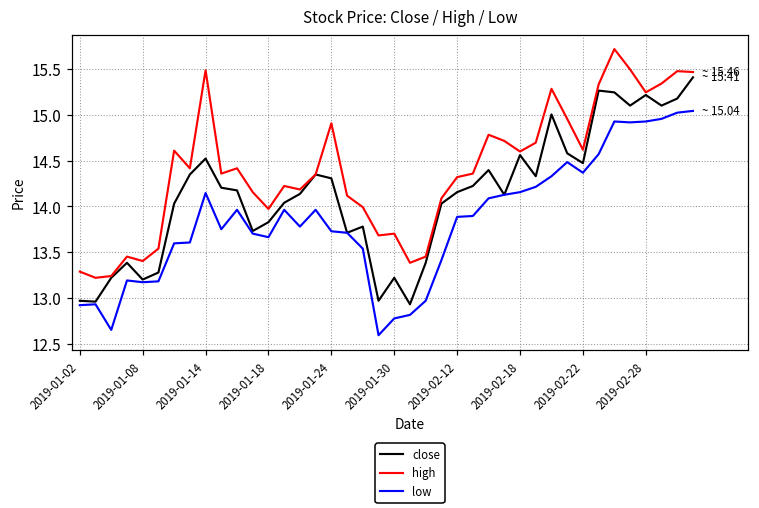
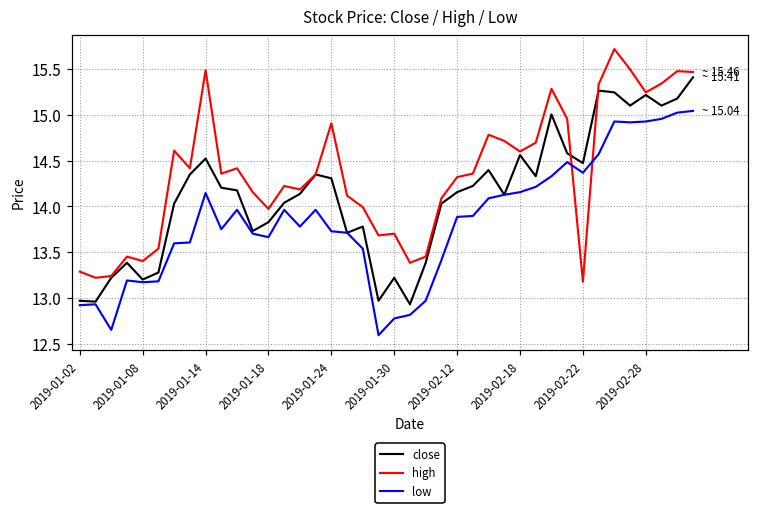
  {
    "close": {
      "2019-01-02": 13.0,
      "2019-01-14": 14.5,
      "2019-01-18": 13.8,
      "2019-01-24": 14.3,
      "2019-01-30": 13.2,
      "2019-02-12": 14.2,
      "2019-02-18": 14.6,
      "2019-02-22": 14.5
    },
    "high": {
      "2019-01-02": 13.3,
      "2019-01-08": 13.4,
      "2019-01-14": 15.5,
      "2019-01-18": 14.0,
      "2019-01-24": 14.9,
      "2019-01-30": 13.7,
      "2019-02-12": 14.3,
      "2019-02-18": 14.6,
-     "2019-02-22": 14.6
+     "2019-02-22": 13.2
    },
    "low": {
      "2019-01-02": 12.9,
      "2019-01-14": 14.1,
      "2019-01-18": 13.7,
      "2019-01-24": 13.7,
      "2019-01-30": 12.8,
      "2019-02-12": 13.9,
      "2019-02-18": 14.2,
      "2019-02-22": 14.4,
      "2019-02-28": 14.9
    }
  }
